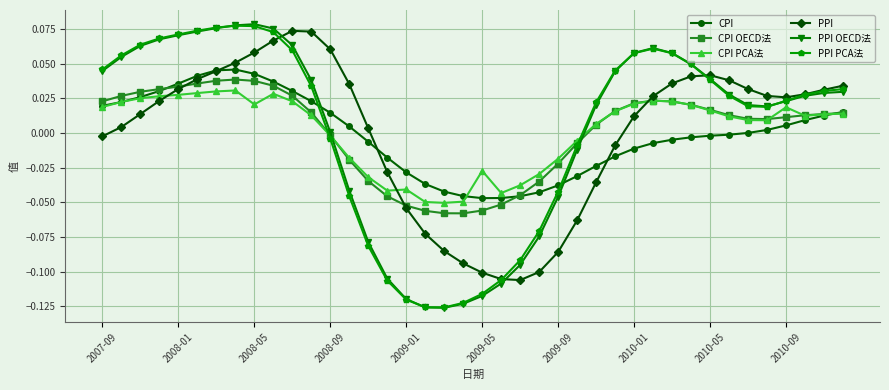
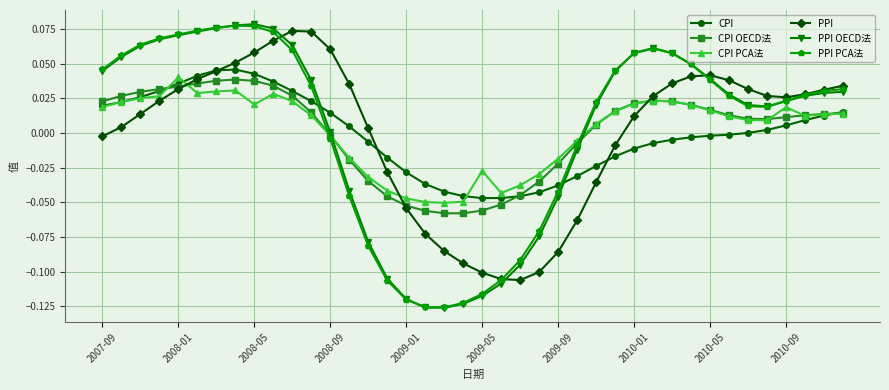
  {
    "CPI PCA法": {
-     "2008-01": 0.028,
+     "2008-01": 0.040,
      "2008-05": 0.021,
-     "2009-01": -0.041,
+     "2009-01": -0.047,
      "2009-05": -0.027,
      "2009-09": -0.018,
      "2010-09": 0.019
    }
  }
